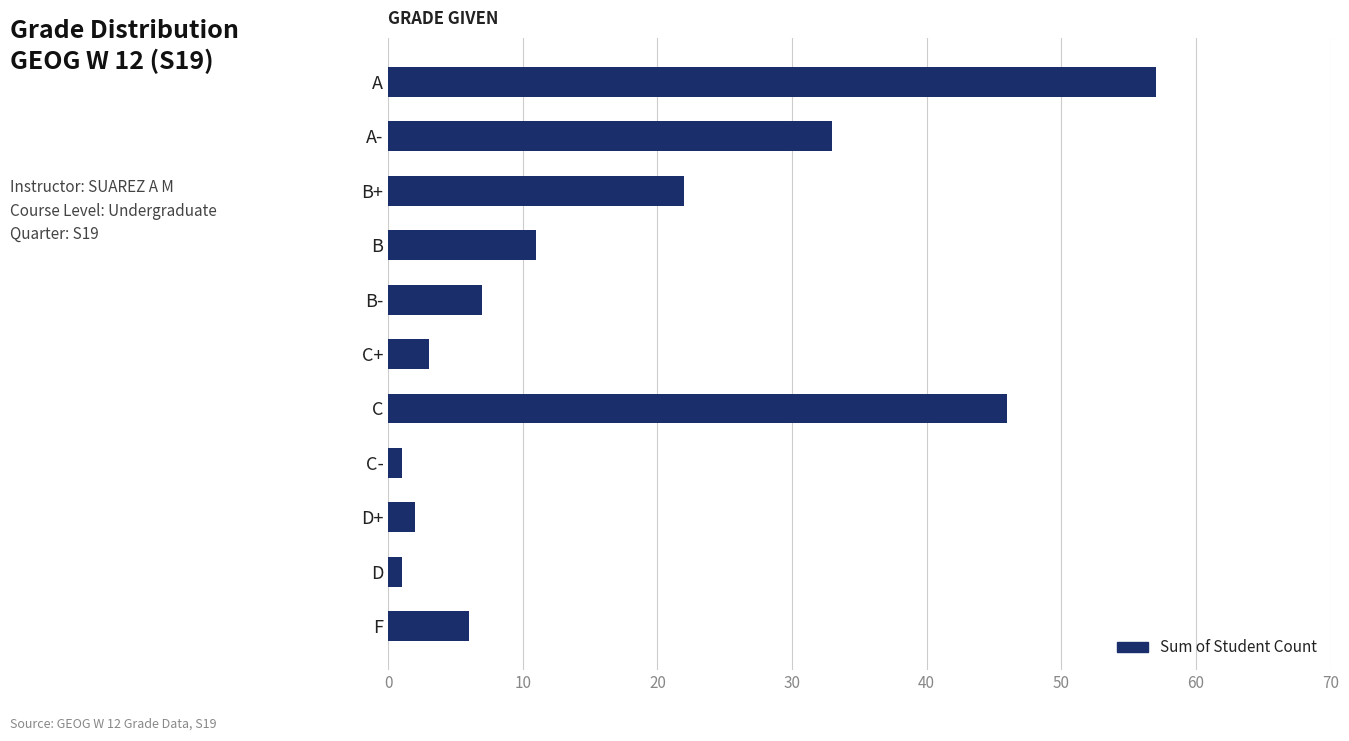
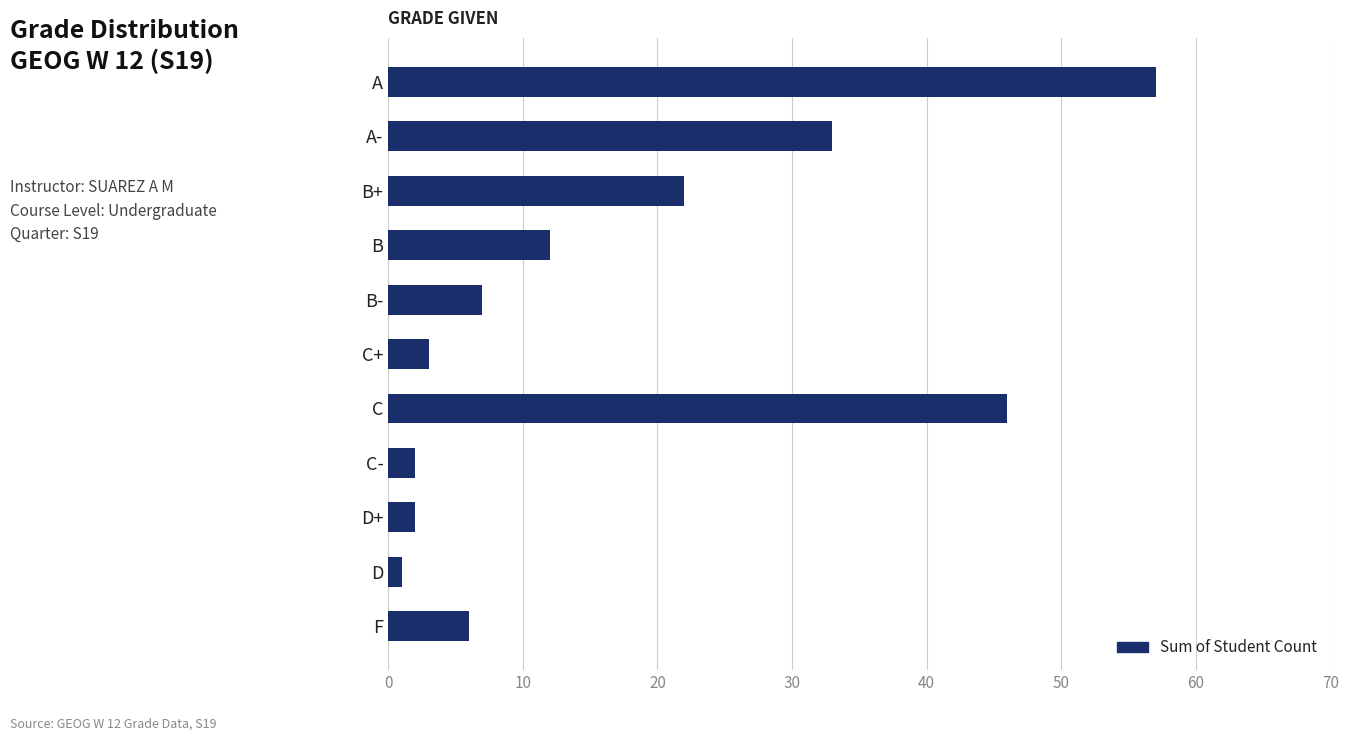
  {
    "A": 57,
    "A-": 33,
    "B+": 22,
-   "B": 11,
+   "B": 12,
    "B-": 7,
    "C+": 3,
    "C": 46,
-   "C-": 1,
+   "C-": 2,
    "D+": 2,
    "D": 1,
    "F": 6
  }
